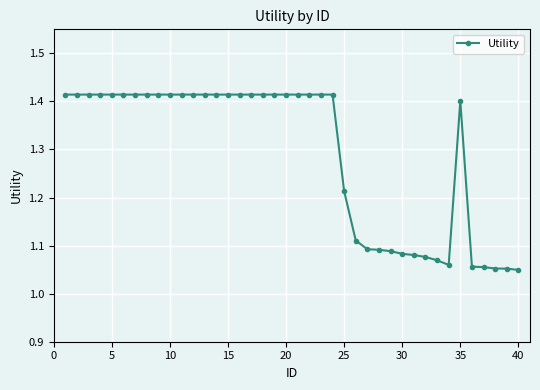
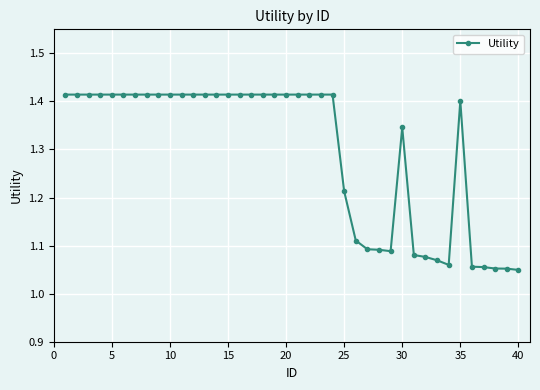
  {
    "5": 1.41,
    "10": 1.41,
    "15": 1.41,
    "20": 1.41,
    "25": 1.21,
-   "30": 1.08,
+   "30": 1.35,
    "35": 1.40,
    "40": 1.05
  }
